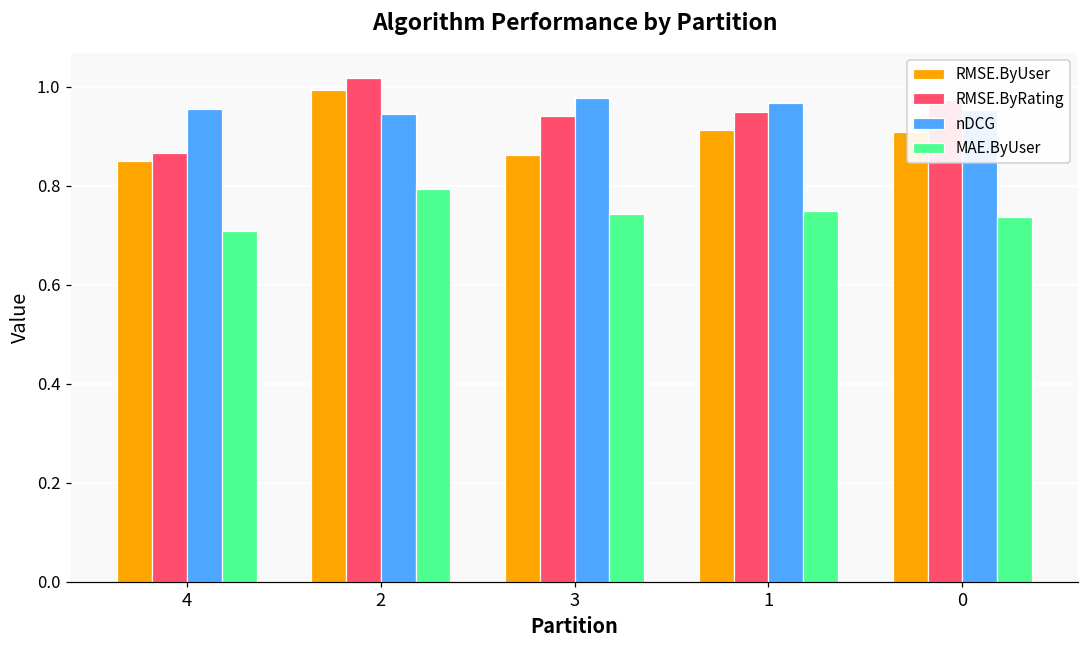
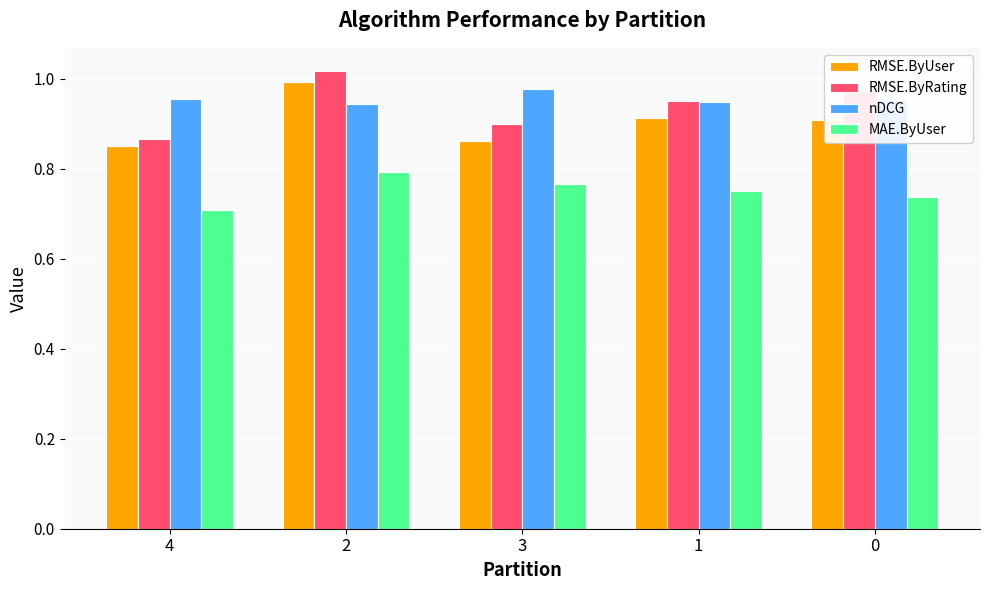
  {
    "RMSE.ByUser": {
      "4": 0.85,
      "2": 0.99,
      "3": 0.86,
      "1": 0.91
    },
    "RMSE.ByRating": {
      "4": 0.87,
      "2": 1.02,
-     "3": 0.94,
+     "3": 0.90,
      "1": 0.95
    },
    "nDCG": {
      "4": 0.95,
      "2": 0.95,
      "3": 0.98,
-     "1": 0.97
+     "1": 0.95
    },
    "MAE.ByUser": {
      "4": 0.71,
      "2": 0.79,
-     "3": 0.74,
+     "3": 0.77,
      "1": 0.75,
      "0": 0.74
    }
  }
